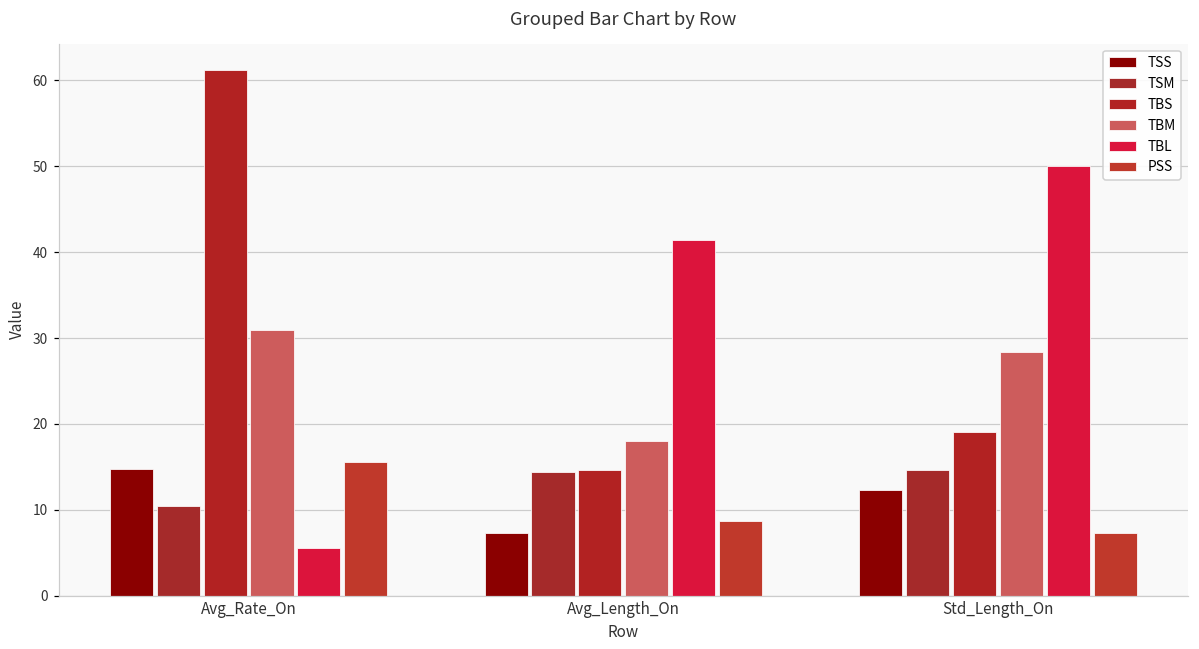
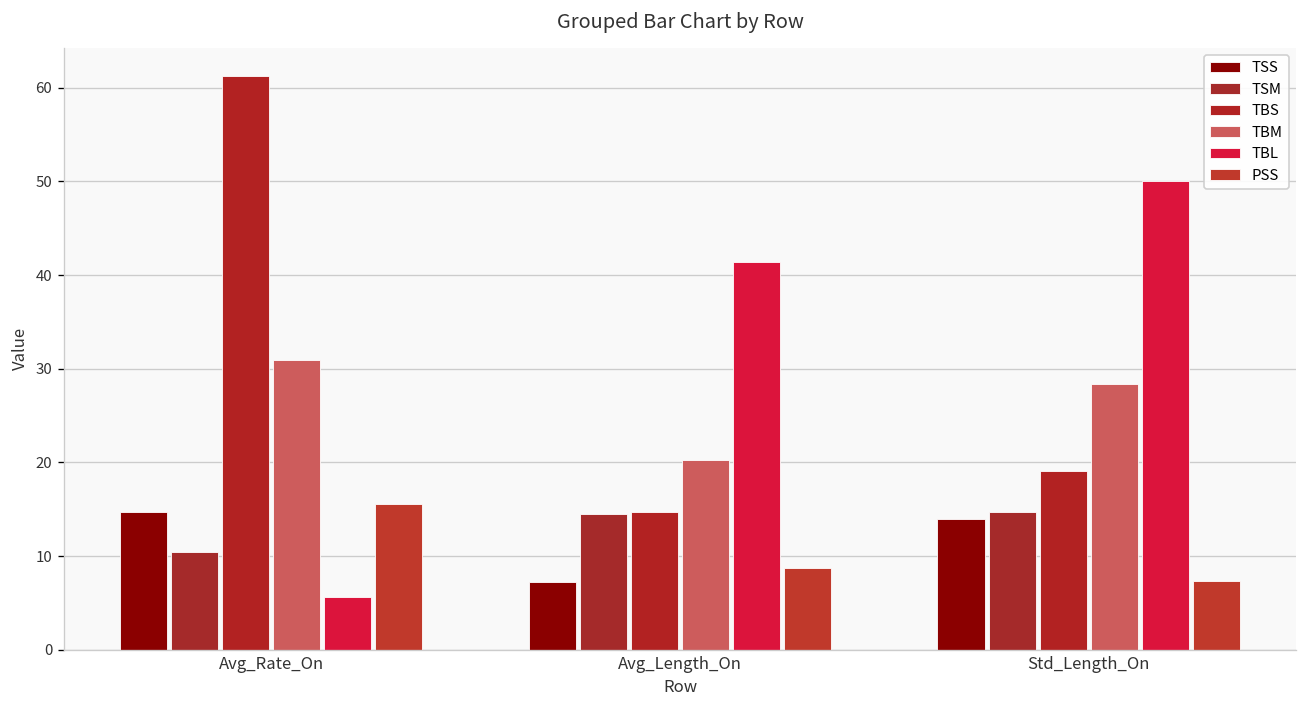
  {
    "TSS": {
      "Avg_Rate_On": 15,
      "Avg_Length_On": 7,
-     "Std_Length_On": 12
+     "Std_Length_On": 14
    },
    "TBM": {
      "Avg_Rate_On": 31,
-     "Avg_Length_On": 18,
+     "Avg_Length_On": 20,
      "Std_Length_On": 28
    }
  }
